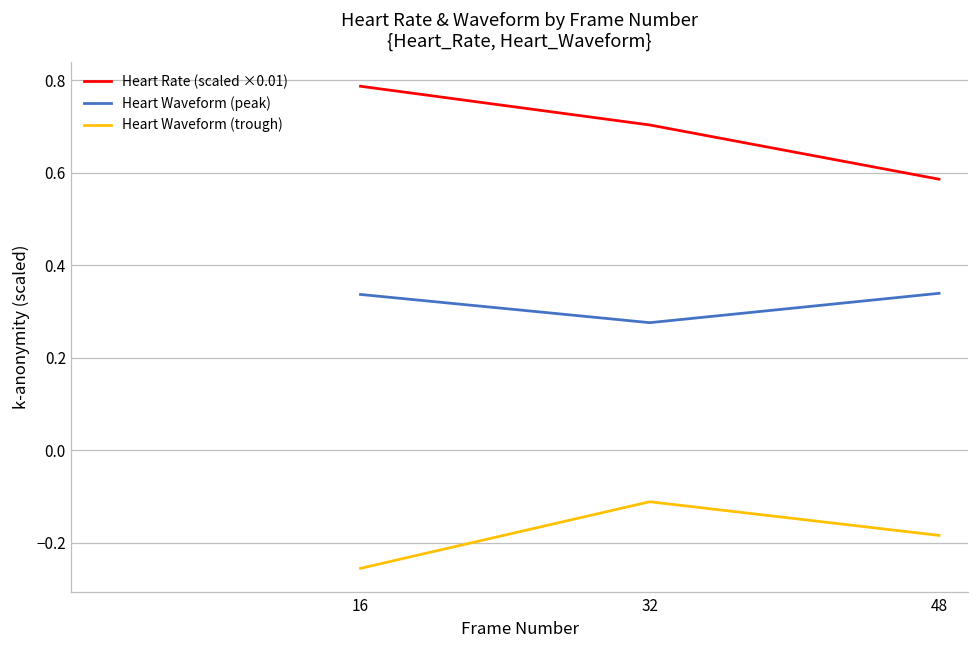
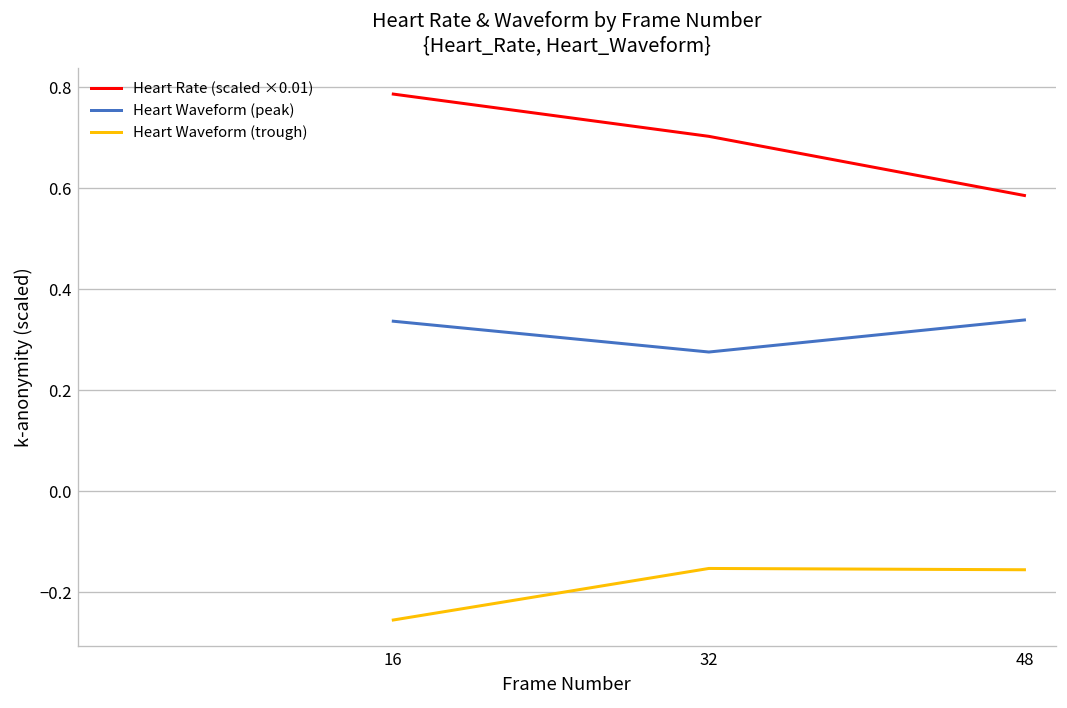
  {
    "Heart Rate (scaled ×0.01)": {
      "16": 0.79,
      "32": 0.70,
      "48": 0.59
    },
    "Heart Waveform (peak)": {
      "16": 0.34,
      "32": 0.28,
      "48": 0.34
    },
    "Heart Waveform (trough)": {
      "16": -0.25,
-     "32": -0.11,
-     "48": -0.18
+     "32": -0.15,
+     "48": -0.16
    }
  }
